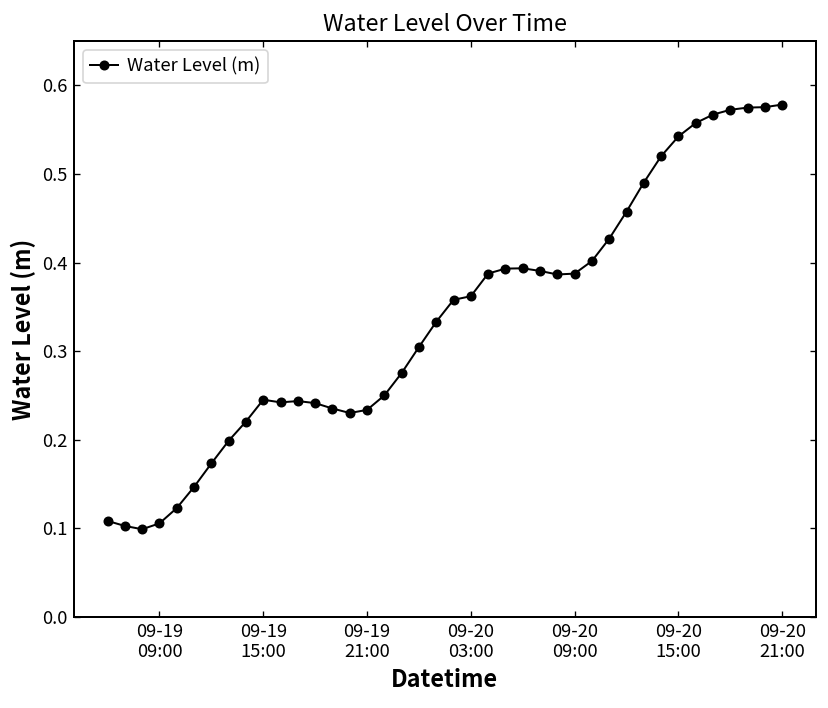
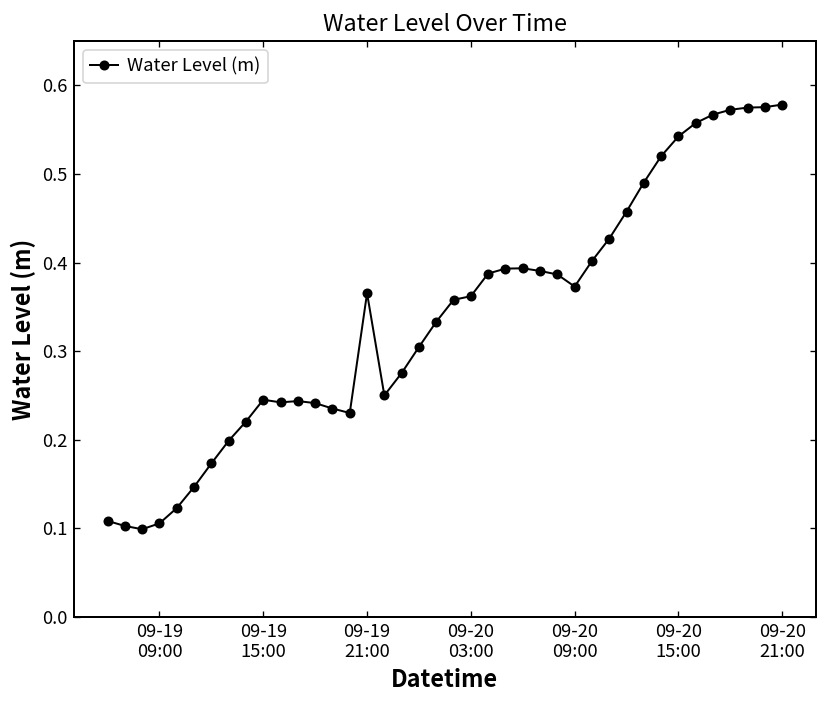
  {
    "09-19 09:00": 0.11,
    "09-19 15:00": 0.25,
-   "09-19 21:00": 0.23,
+   "09-19 21:00": 0.37,
    "09-20 03:00": 0.36,
-   "09-20 09:00": 0.39,
+   "09-20 09:00": 0.37,
    "09-20 15:00": 0.54,
    "09-20 21:00": 0.58
  }
